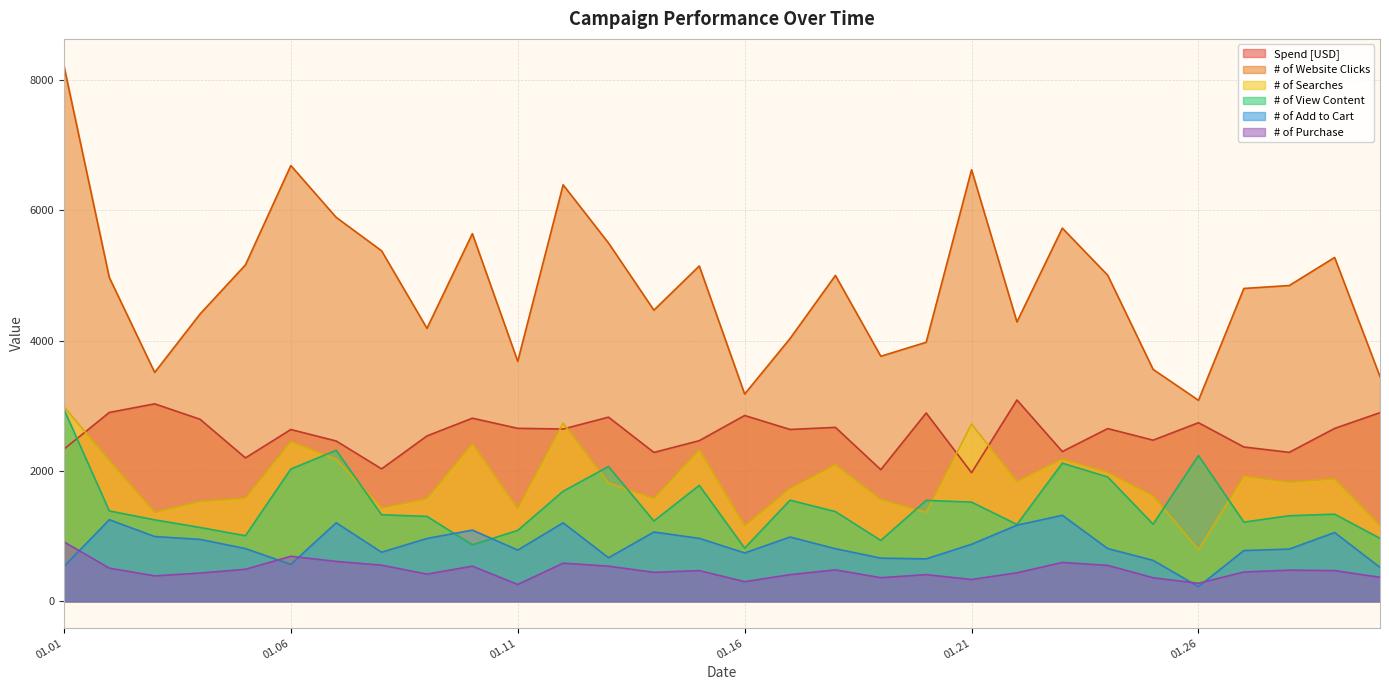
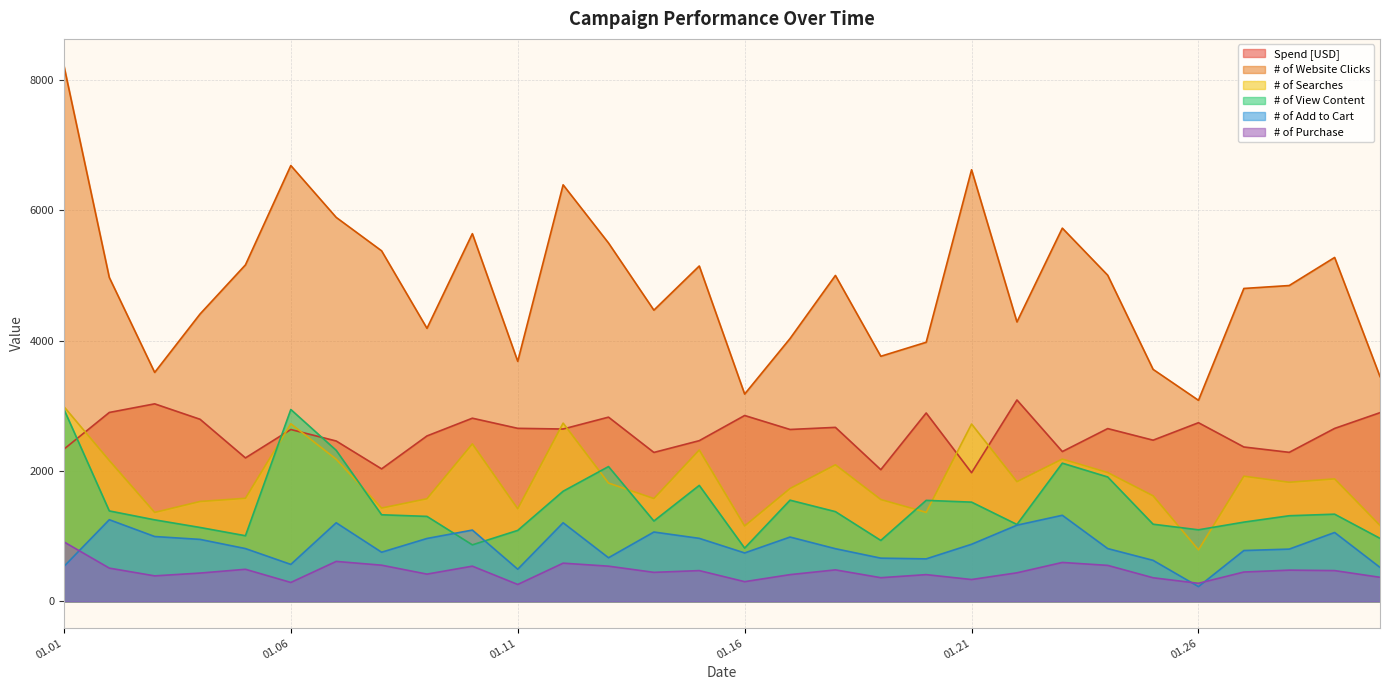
  {
    "# of Searches": {
      "01.01": 3000,
-     "01.06": 2500,
+     "01.06": 2700,
      "01.11": 1400,
      "01.16": 1200,
      "01.21": 2700,
      "01.26": 800
    },
    "# of View Content": {
      "01.01": 2900,
-     "01.06": 2000,
+     "01.06": 2900,
      "01.11": 1100,
      "01.16": 800,
      "01.21": 1500,
-     "01.26": 2200
+     "01.26": 1100
    },
    "# of Add to Cart": {
      "01.01": 500,
      "01.06": 600,
-     "01.11": 800,
+     "01.11": 500,
      "01.16": 700,
      "01.21": 900,
      "01.26": 200
    },
    "# of Purchase": {
      "01.01": 900,
-     "01.06": 700,
+     "01.06": 300,
      "01.11": 300,
      "01.16": 300,
      "01.21": 300,
      "01.26": 300
    }
  }
